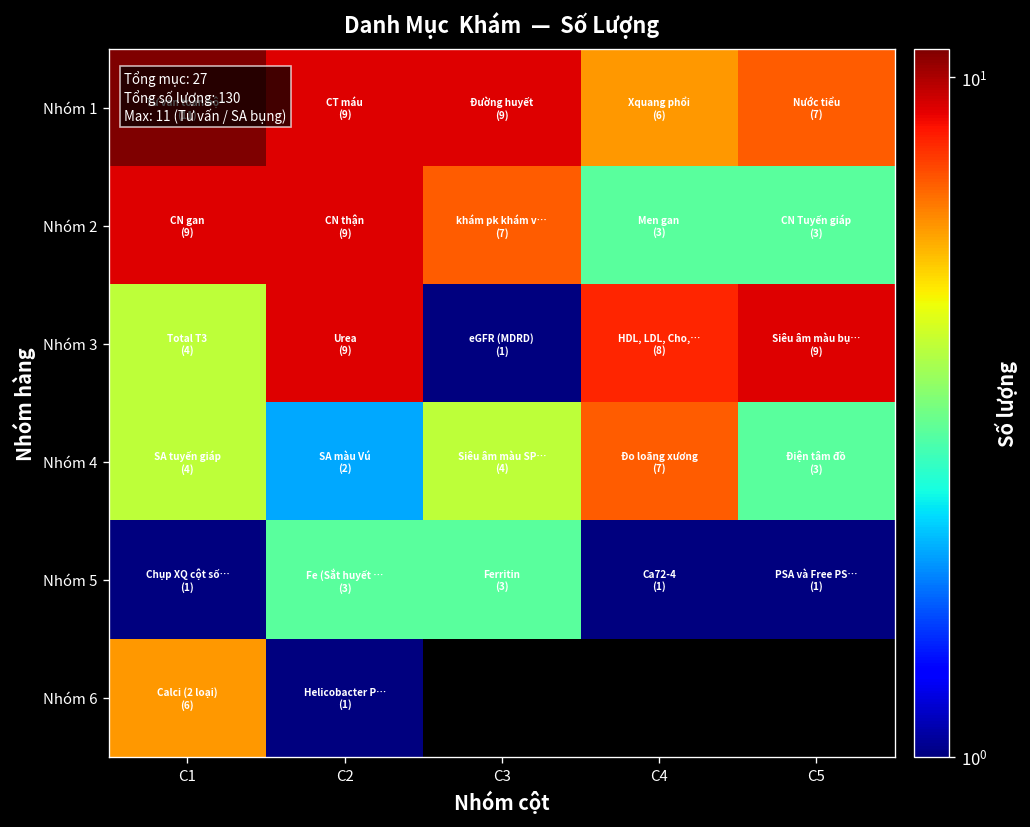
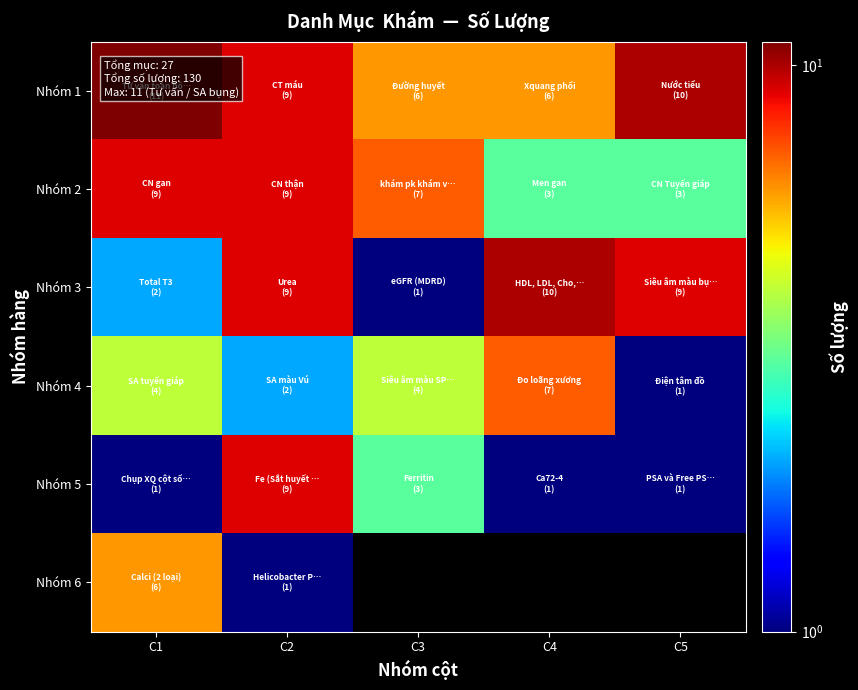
  {
    "Nhóm 1": {
      "C2": "(9)",
-     "C3": "(9)",
+     "C3": "(6)",
      "C4": "(6)",
-     "C5": "(7)"
+     "C5": "(10)"
    },
    "Nhóm 2": {
      "C1": "(9)",
      "C2": "(9)",
      "C3": "(7)",
      "C4": "(3)",
      "C5": "(3)"
    },
    "Nhóm 3": {
-     "C1": "(4)",
+     "C1": "(2)",
      "C2": "(9)",
      "C3": "(1)",
-     "C4": "(8)",
+     "C4": "(10)",
      "C5": "(9)"
    },
    "Nhóm 4": {
      "C1": "(4)",
      "C2": "(2)",
      "C3": "(4)",
      "C4": "(7)",
-     "C5": "(3)"
+     "C5": "(1)"
    },
    "Nhóm 5": {
      "C1": "(1)",
-     "C2": "(3)",
+     "C2": "(9)",
      "C3": "(3)",
      "C5": "(1)"
    },
    "Nhóm 6": {
      "C2": "(1)"
    }
  }
